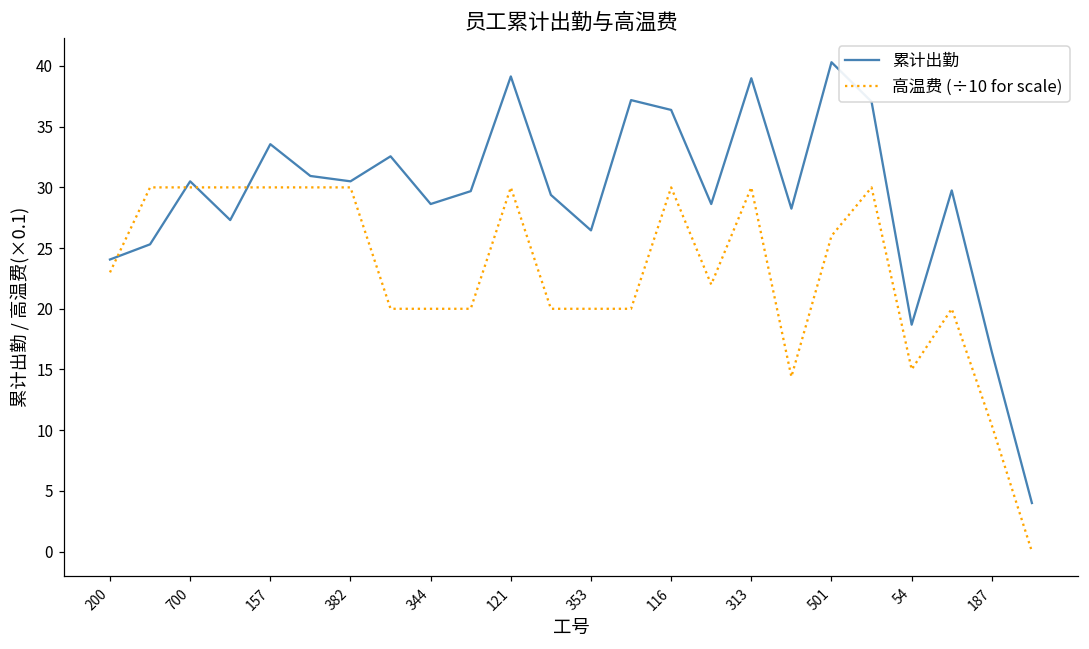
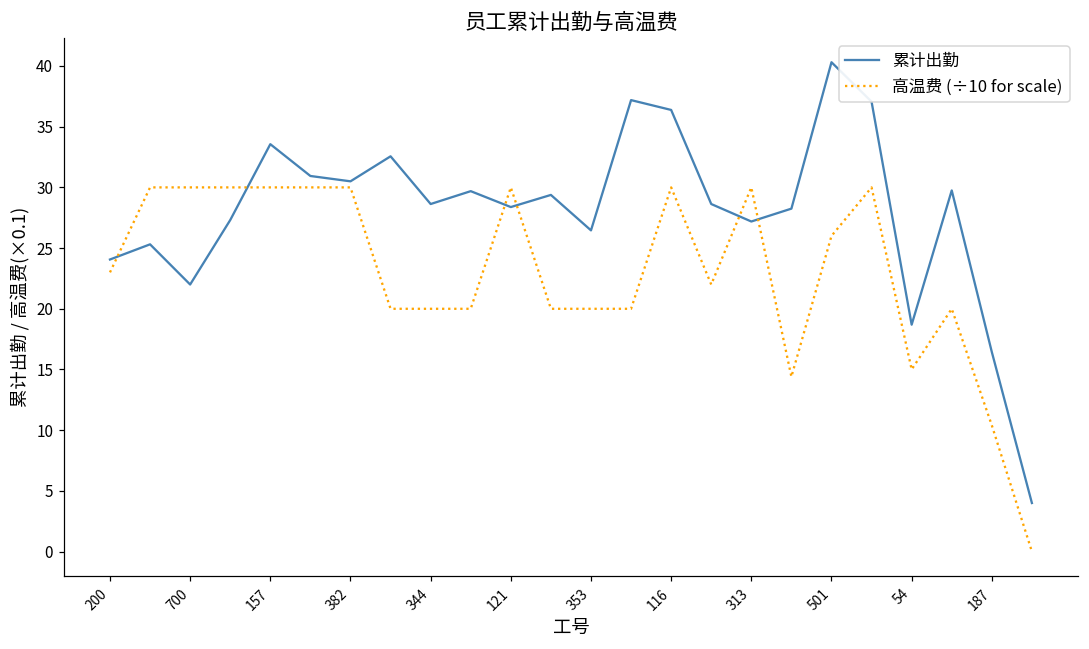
  {
    "累计出勤": {
      "200": 24.1,
-     "700": 30.5,
+     "700": 22.0,
      "157": 33.6,
      "382": 30.5,
      "344": 28.6,
-     "121": 39.1,
+     "121": 28.4,
      "353": 26.5,
      "116": 36.4,
-     "313": 39.0,
+     "313": 27.2,
      "501": 40.3,
      "54": 18.7,
      "187": 16.4
    },
    "高温费 (÷10 for scale)": {
      "200": 23.0,
      "700": 30.0,
      "157": 30.0,
      "382": 30.0,
      "344": 20.0,
      "121": 30.0,
      "353": 20.0,
      "116": 30.0,
      "313": 30.0,
      "501": 26.0,
      "54": 15.0,
      "187": 10.4
    }
  }
